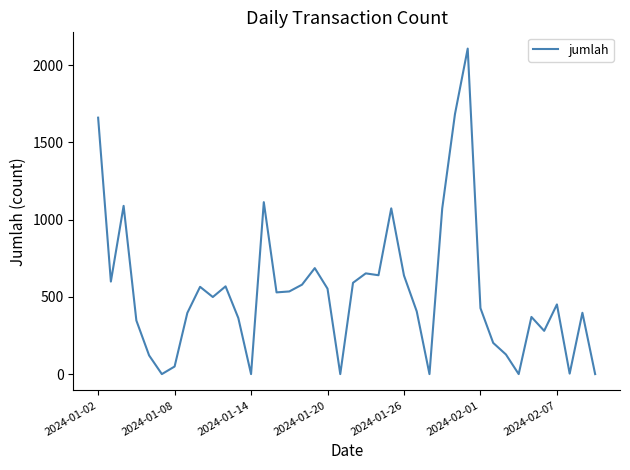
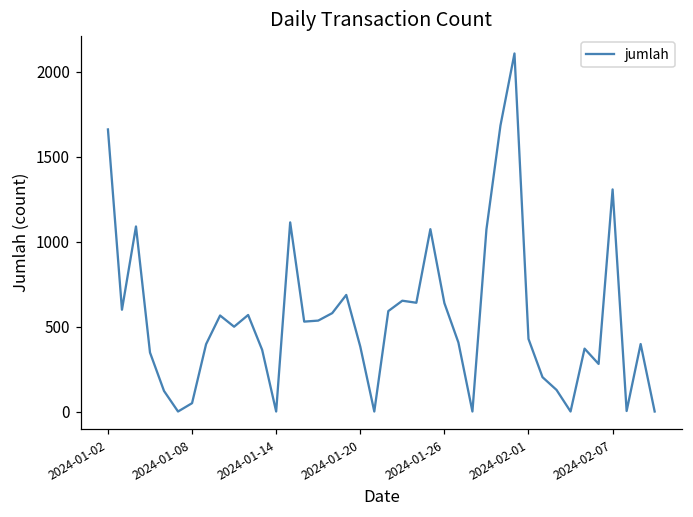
  {
    "2024-01-02": 1660,
    "2024-01-08": 50,
    "2024-01-14": 0,
-   "2024-01-20": 550,
+   "2024-01-20": 380,
    "2024-01-26": 640,
    "2024-02-01": 430,
-   "2024-02-07": 450
+   "2024-02-07": 1310
  }
